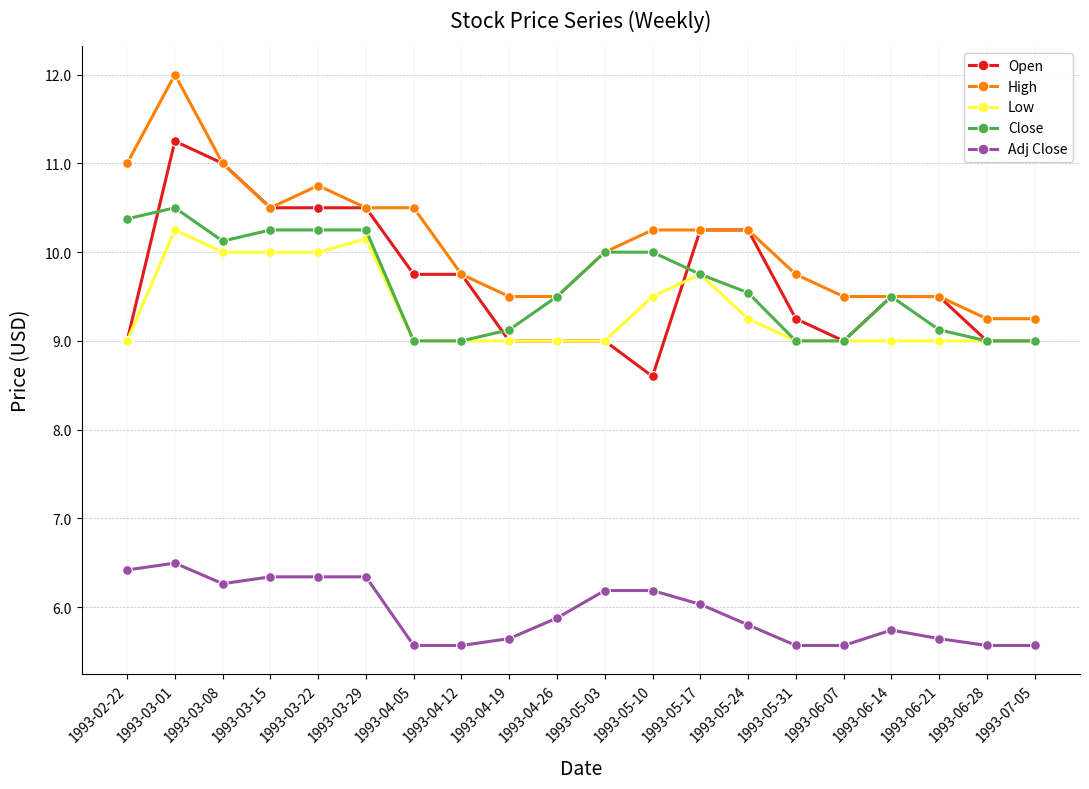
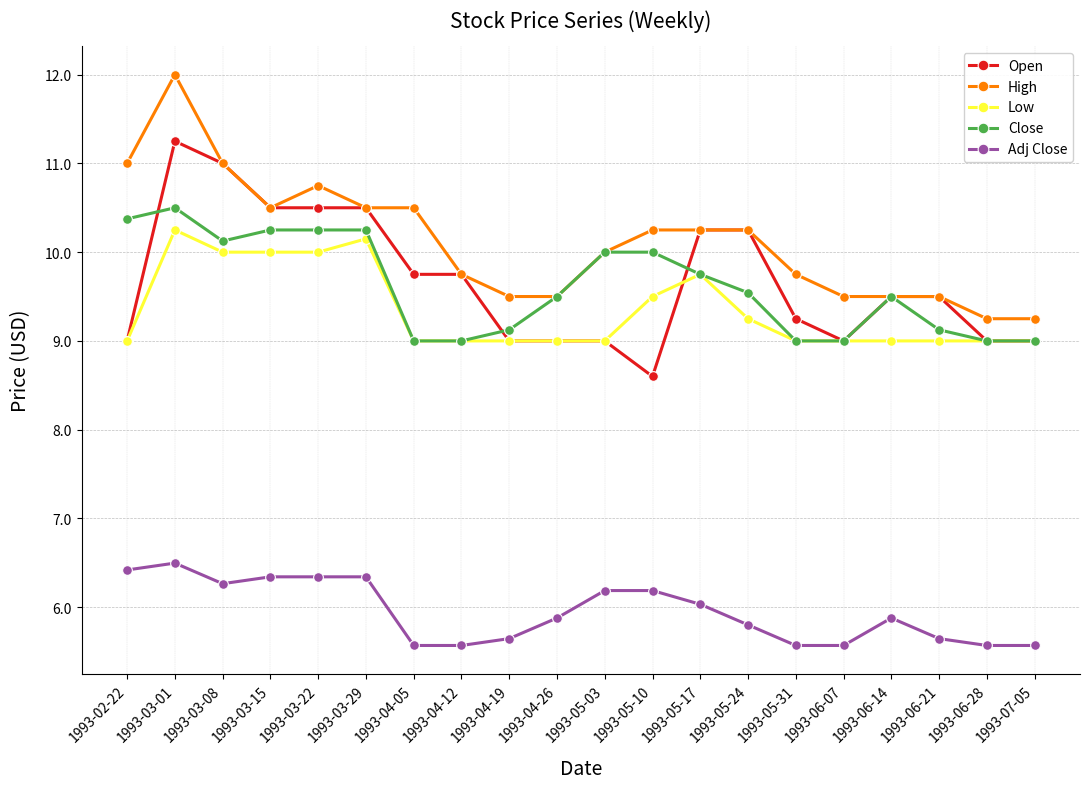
  {
    "Open": {
      "1993-03-01": 11.3,
      "1993-03-22": 10.5,
      "1993-04-05": 9.8,
      "1993-05-10": 8.6,
      "1993-05-31": 9.3
    },
    "High": {
      "1993-02-22": 11.0,
      "1993-03-01": 12.0,
      "1993-03-22": 10.8,
      "1993-04-05": 10.5,
      "1993-04-19": 9.5,
      "1993-05-10": 10.3,
      "1993-05-31": 9.8,
      "1993-06-07": 9.5,
      "1993-06-28": 9.3,
      "1993-07-05": 9.3
    },
    "Low": {
      "1993-03-01": 10.3,
      "1993-03-08": 10.0,
      "1993-03-15": 10.0,
      "1993-03-22": 10.0,
      "1993-03-29": 10.2,
      "1993-05-10": 9.5,
      "1993-05-24": 9.3,
      "1993-06-14": 9.0,
      "1993-06-21": 9.0
    },
    "Close": {
      "1993-02-22": 10.4,
      "1993-03-01": 10.5,
      "1993-03-08": 10.1,
      "1993-03-15": 10.3,
      "1993-03-22": 10.3,
      "1993-03-29": 10.3,
      "1993-04-19": 9.1,
      "1993-05-10": 10.0,
      "1993-05-24": 9.5,
      "1993-06-21": 9.1
    },
    "Adj Close": {
      "1993-02-22": 6.4,
      "1993-03-01": 6.5,
      "1993-03-08": 6.3,
      "1993-03-15": 6.3,
      "1993-03-22": 6.3,
      "1993-03-29": 6.3,
      "1993-04-05": 5.6,
      "1993-04-12": 5.6,
      "1993-04-19": 5.6,
      "1993-04-26": 5.9,
      "1993-05-03": 6.2,
      "1993-05-10": 6.2,
      "1993-05-17": 6.0,
      "1993-05-24": 5.8,
      "1993-05-31": 5.6,
      "1993-06-07": 5.6,
-     "1993-06-14": 5.7,
+     "1993-06-14": 5.9,
      "1993-06-21": 5.6,
      "1993-06-28": 5.6,
      "1993-07-05": 5.6
    }
  }
